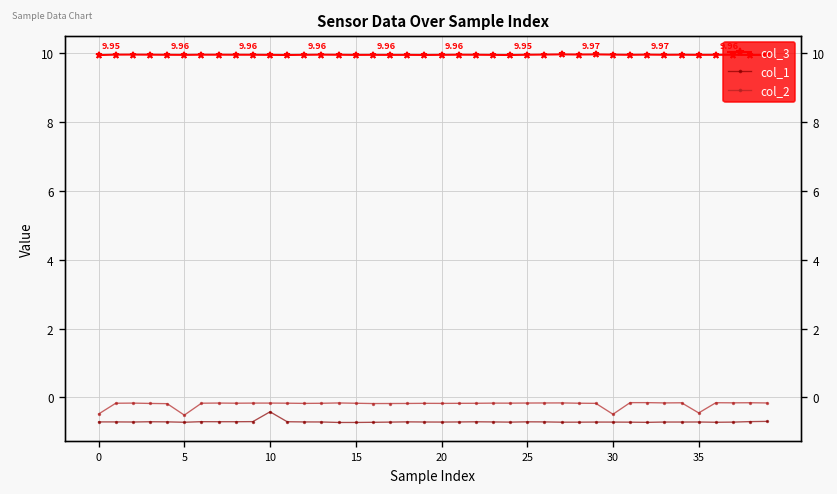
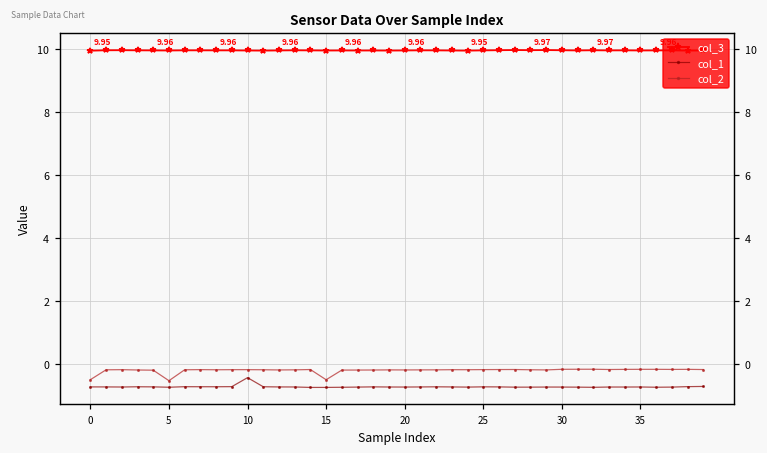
  {
    "col_3": {
      "0": 9.95,
      "5": 9.96
    },
    "col_1": {
      "0": -0.7,
      "5": -0.7,
      "10": -0.4,
      "15": -0.7,
      "20": -0.7,
      "25": -0.7,
      "30": -0.7,
      "35": -0.7
    },
    "col_2": {
      "0": -0.5,
      "5": -0.5,
      "10": -0.2,
-     "15": -0.2,
+     "15": -0.5,
      "20": -0.2,
      "25": -0.2,
-     "30": -0.5,
-     "35": -0.4
+     "30": -0.2,
+     "35": -0.2
    }
  }
